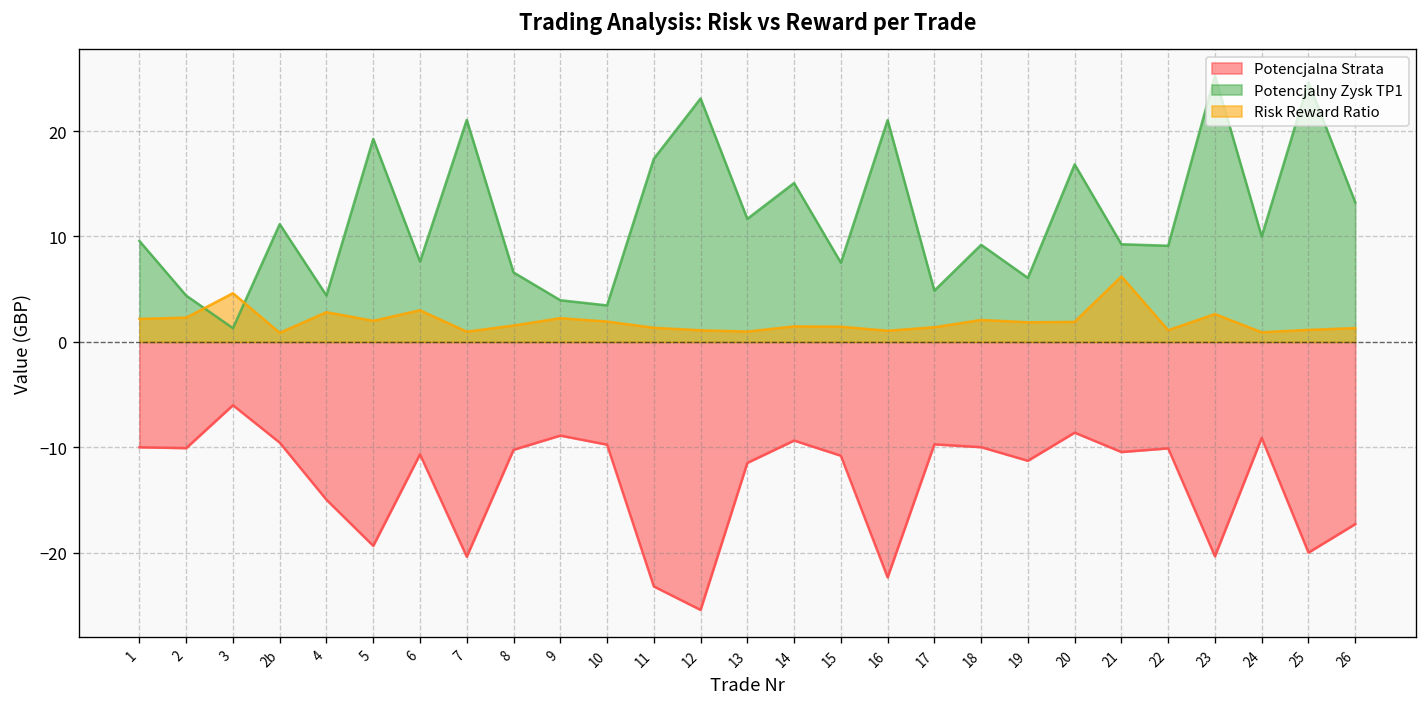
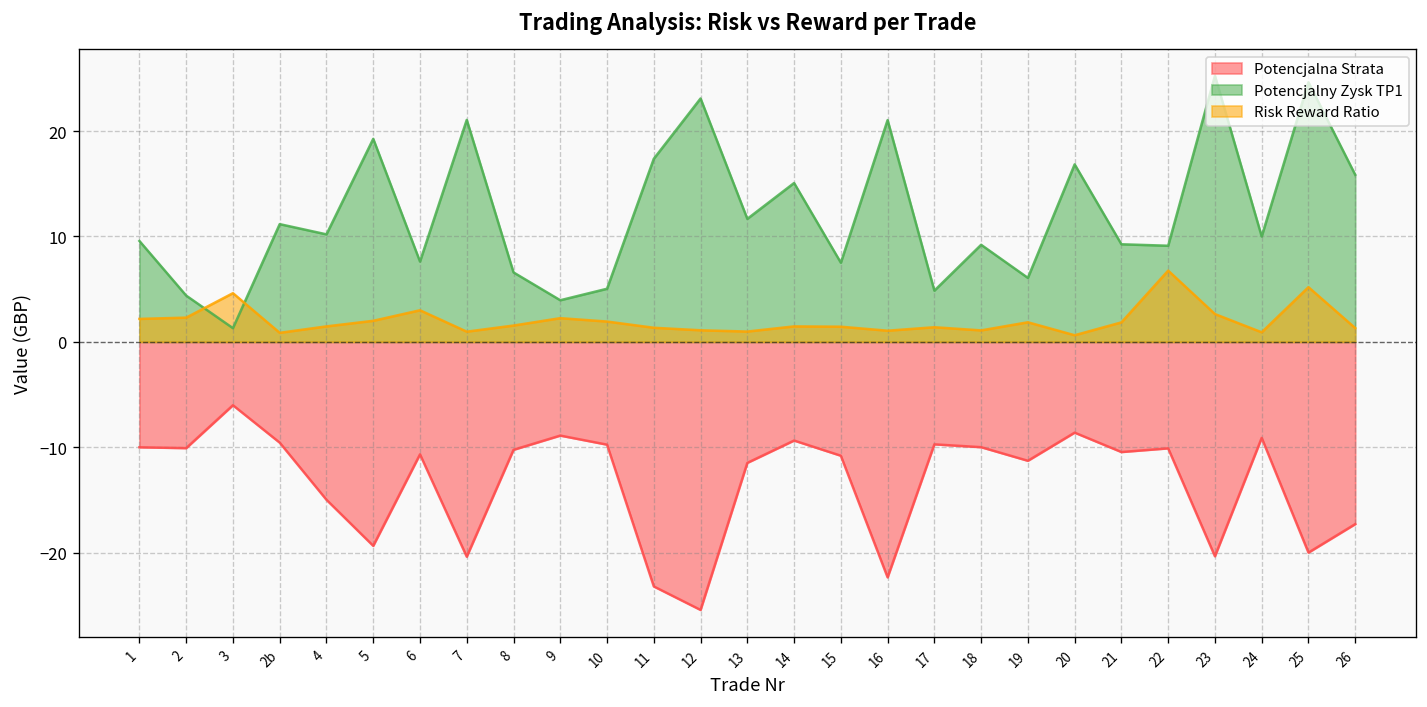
  {
    "Potencjalny Zysk TP1": {
      "1": 10,
      "2": 4,
      "3": 1,
      "2b": 11,
-     "4": 4,
+     "4": 10,
      "5": 19,
      "6": 8,
      "7": 21,
      "8": 7,
      "9": 4,
-     "10": 3,
+     "10": 5,
      "11": 17,
      "12": 23,
      "13": 12,
      "14": 15,
      "15": 8,
      "16": 21,
      "17": 5,
      "18": 9,
      "19": 6,
      "20": 17,
      "21": 9,
      "22": 9,
      "24": 10,
-     "26": 13
+     "26": 16
    },
    "Risk Reward Ratio": {
      "1": 2,
      "2": 2,
      "3": 5,
      "2b": 1,
-     "4": 3,
+     "4": 1,
      "5": 2,
      "6": 3,
      "7": 1,
      "8": 2,
      "9": 2,
      "10": 2,
      "11": 1,
      "12": 1,
      "13": 1,
      "14": 1,
      "15": 1,
      "16": 1,
      "17": 1,
-     "18": 2,
+     "18": 1,
      "19": 2,
-     "20": 2,
-     "21": 6,
-     "22": 1,
+     "20": 1,
+     "21": 2,
+     "22": 7,
      "23": 3,
      "24": 1,
-     "25": 1,
+     "25": 5,
      "26": 1
    }
  }
